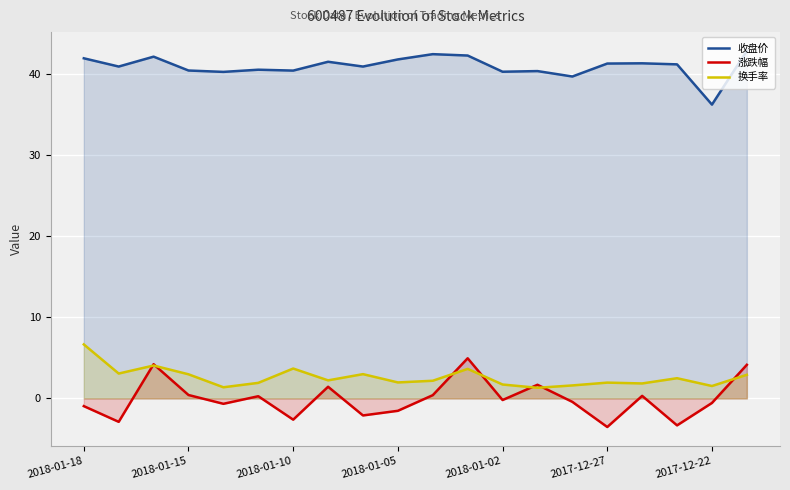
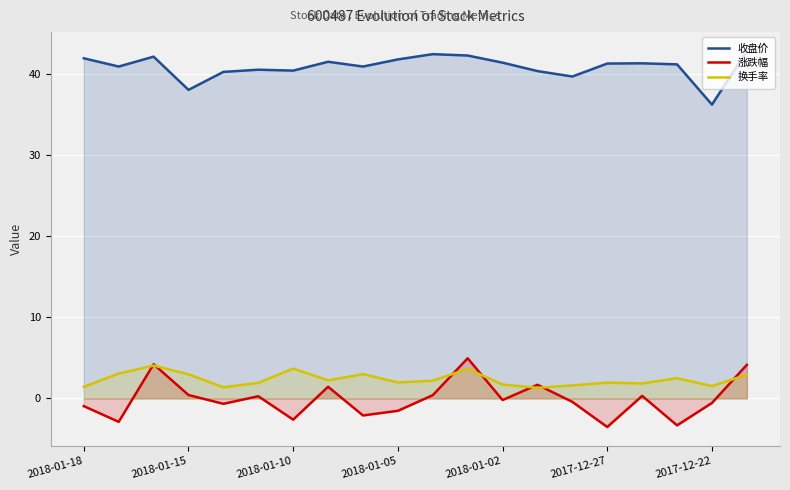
  {
    "收盘价": {
      "2018-01-18": 42,
-     "2018-01-15": 40,
+     "2018-01-15": 38,
      "2018-01-10": 40,
      "2018-01-05": 42,
-     "2018-01-02": 40,
+     "2018-01-02": 41,
      "2017-12-27": 41,
      "2017-12-22": 36
    },
    "换手率": {
-     "2018-01-18": 7,
+     "2018-01-18": 1,
      "2018-01-15": 3,
      "2018-01-10": 4,
      "2018-01-05": 2,
      "2018-01-02": 2,
      "2017-12-27": 2,
      "2017-12-22": 2
    }
  }
